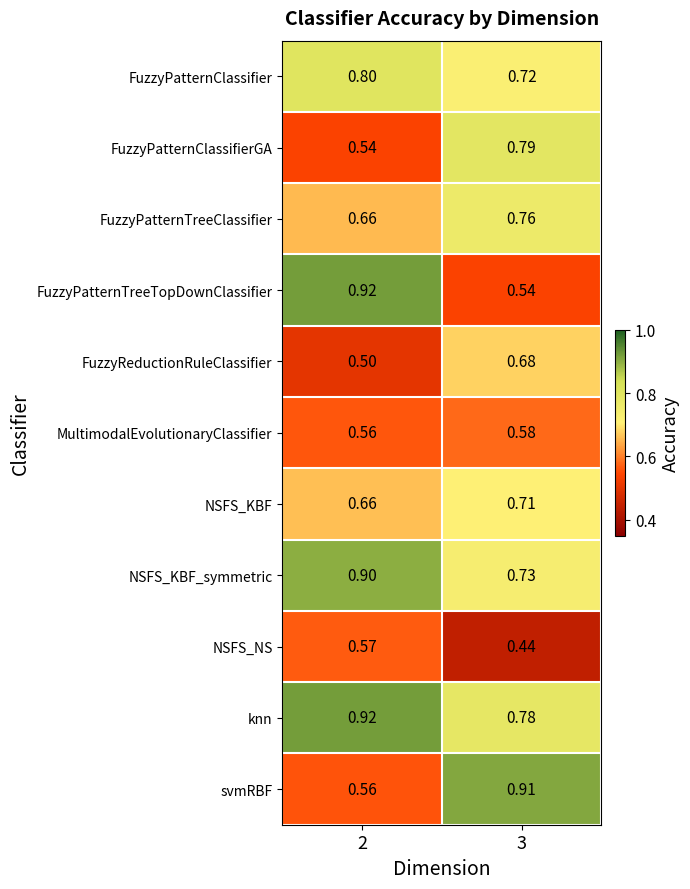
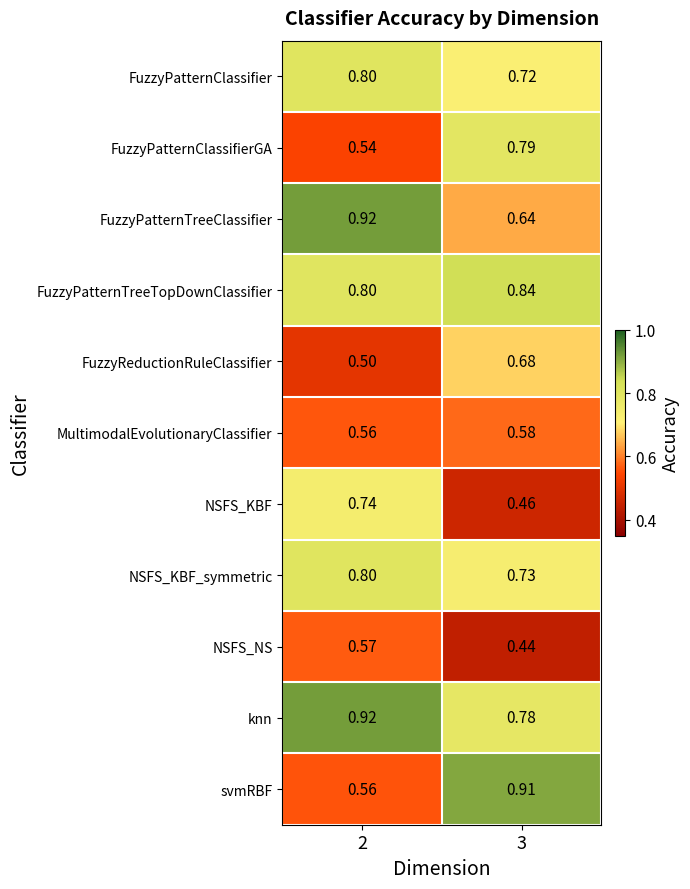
  {
    "FuzzyPatternClassifier": {
      "2": 0.80,
      "3": 0.72
    },
    "FuzzyPatternClassifierGA": {
      "2": 0.54,
      "3": 0.79
    },
    "FuzzyPatternTreeClassifier": {
-     "2": 0.66,
-     "3": 0.76
+     "2": 0.92,
+     "3": 0.64
    },
    "FuzzyPatternTreeTopDownClassifier": {
-     "2": 0.92,
-     "3": 0.54
+     "2": 0.80,
+     "3": 0.84
    },
    "FuzzyReductionRuleClassifier": {
      "2": 0.50,
      "3": 0.68
    },
    "MultimodalEvolutionaryClassifier": {
      "2": 0.56,
      "3": 0.58
    },
    "NSFS_KBF": {
-     "2": 0.66,
-     "3": 0.71
+     "2": 0.74,
+     "3": 0.46
    },
    "NSFS_KBF_symmetric": {
-     "2": 0.90,
+     "2": 0.80,
      "3": 0.73
    },
    "NSFS_NS": {
      "2": 0.57,
      "3": 0.44
    },
    "knn": {
      "2": 0.92,
      "3": 0.78
    },
    "svmRBF": {
      "2": 0.56,
      "3": 0.91
    }
  }
